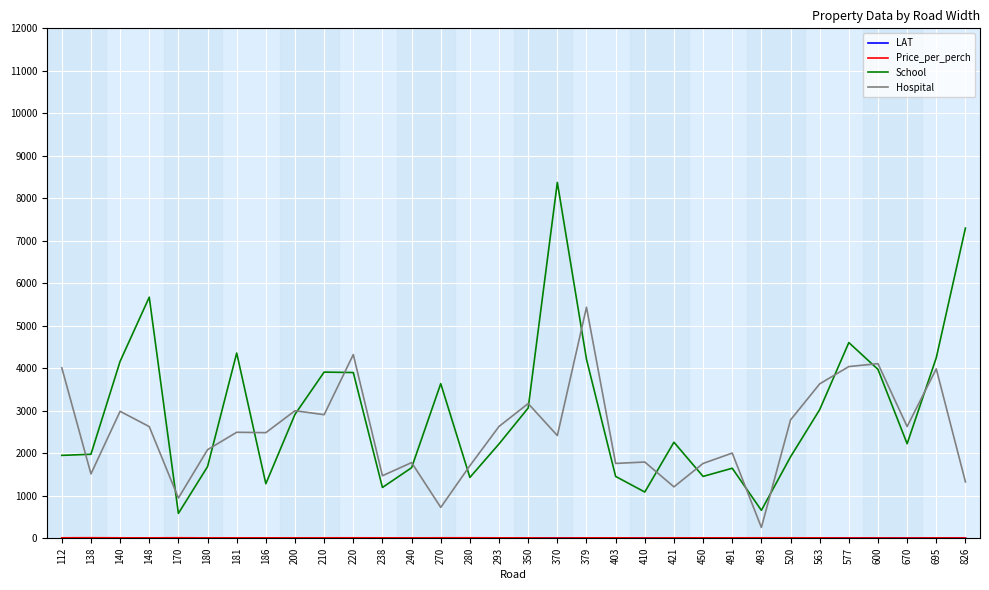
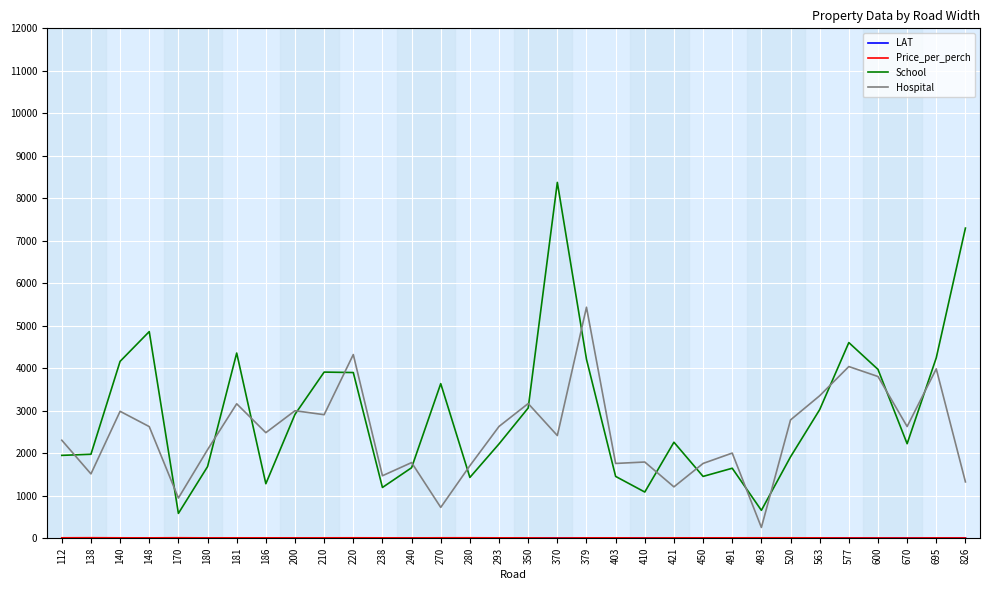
  {
    "Price_per_perch": {
      "112": 0,
      "138": 0,
      "140": 0,
      "148": 0,
      "170": 0,
      "180": 0,
      "181": 0,
      "186": 0,
      "200": 0,
      "210": 0,
      "220": 0,
      "238": 0,
      "240": 0,
      "270": 0,
      "280": 0,
      "293": 0,
      "350": 0,
      "370": 0,
      "379": 0,
      "403": 0,
      "410": 0,
      "421": 0,
      "450": 0,
      "491": 0,
      "493": 0,
      "520": 0,
      "563": 0,
      "577": 0,
      "600": 0,
      "670": 0,
      "695": 0,
      "826": 0
    },
    "School": {
      "112": 1900,
      "138": 2000,
      "140": 4200,
-     "148": 5700,
+     "148": 4900,
      "170": 600,
      "180": 1700,
      "181": 4400,
      "186": 1300,
      "200": 2900,
      "210": 3900,
      "220": 3900,
      "238": 1200,
      "240": 1700,
      "270": 3600,
      "280": 1400,
      "293": 2200,
      "350": 3100,
      "370": 8400,
      "379": 4200,
      "403": 1500,
      "410": 1100,
      "421": 2300,
      "450": 1500,
      "491": 1600,
      "493": 700,
      "520": 1900,
      "563": 3000,
      "577": 4600,
      "600": 4000,
      "670": 2200,
      "695": 4200,
      "826": 7300
    },
    "Hospital": {
-     "112": 4000,
+     "112": 2300,
      "138": 1500,
      "140": 3000,
      "148": 2600,
      "170": 900,
      "180": 2100,
-     "181": 2500,
+     "181": 3200,
      "186": 2500,
      "200": 3000,
      "210": 2900,
      "220": 4300,
      "238": 1500,
      "240": 1800,
      "270": 700,
      "280": 1700,
      "293": 2600,
      "350": 3200,
      "370": 2400,
      "379": 5400,
      "403": 1800,
      "410": 1800,
      "421": 1200,
      "450": 1800,
      "491": 2000,
      "493": 300,
      "520": 2800,
-     "563": 3600,
+     "563": 3400,
      "577": 4000,
-     "600": 4100,
+     "600": 3800,
      "670": 2600,
      "695": 4000,
      "826": 1300
    }
  }
